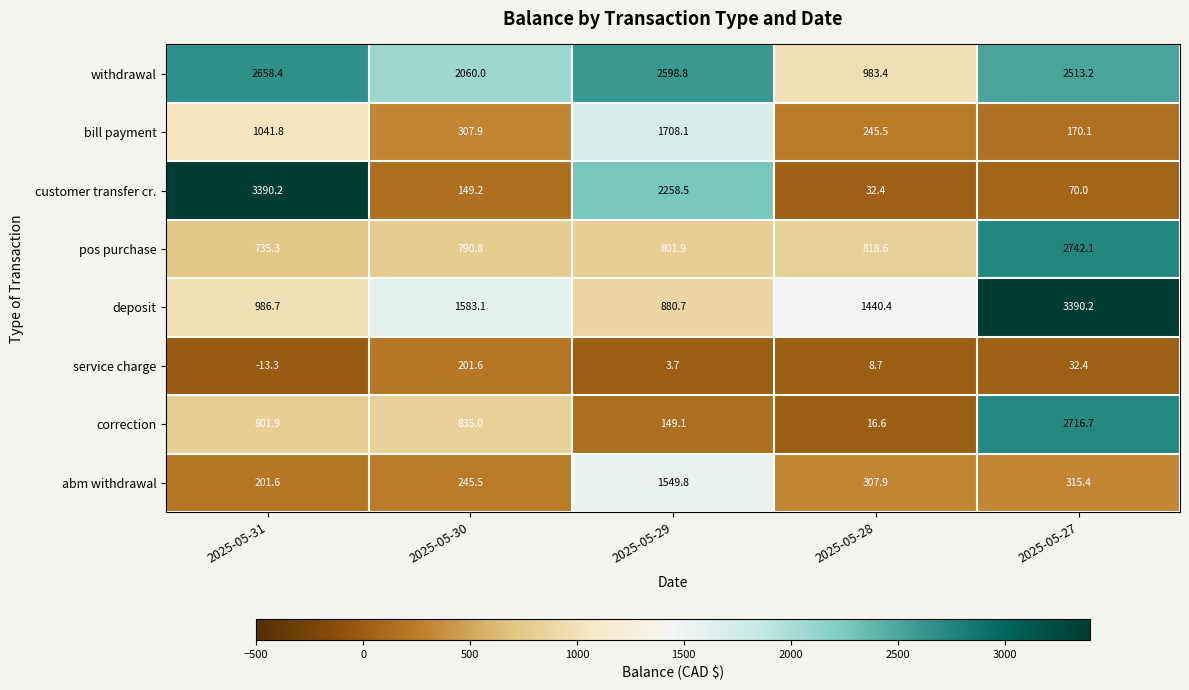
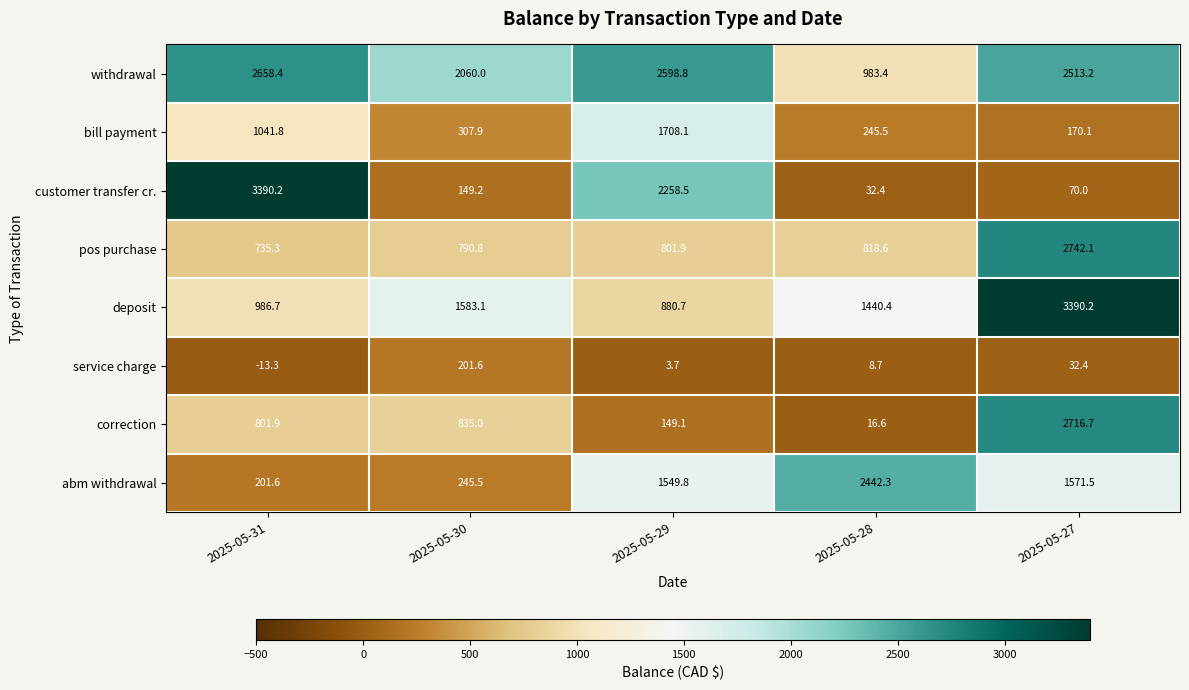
  {
    "withdrawal": {
      "2025-05-31": 2658.4,
      "2025-05-30": 2060.0,
      "2025-05-29": 2598.8,
      "2025-05-28": 983.4,
      "2025-05-27": 2513.2
    },
    "bill payment": {
      "2025-05-31": 1041.8,
      "2025-05-30": 307.9,
      "2025-05-29": 1708.1,
      "2025-05-28": 245.5,
      "2025-05-27": 170.1
    },
    "customer transfer cr.": {
      "2025-05-31": 3390.2,
      "2025-05-30": 149.2,
      "2025-05-29": 2258.5,
      "2025-05-28": 32.4,
      "2025-05-27": 70.0
    },
    "pos purchase": {
      "2025-05-31": 735.3,
      "2025-05-30": 790.8,
      "2025-05-29": 801.9,
      "2025-05-28": 818.6,
      "2025-05-27": 2742.1
    },
    "deposit": {
      "2025-05-31": 986.7,
      "2025-05-30": 1583.1,
      "2025-05-29": 880.7,
      "2025-05-28": 1440.4,
      "2025-05-27": 3390.2
    },
    "service charge": {
      "2025-05-31": -13.3,
      "2025-05-30": 201.6,
      "2025-05-29": 3.7,
      "2025-05-28": 8.7,
      "2025-05-27": 32.4
    },
    "correction": {
      "2025-05-31": 801.9,
      "2025-05-30": 835.0,
      "2025-05-29": 149.1,
      "2025-05-28": 16.6,
      "2025-05-27": 2716.7
    },
    "abm withdrawal": {
      "2025-05-31": 201.6,
      "2025-05-30": 245.5,
      "2025-05-29": 1549.8,
-     "2025-05-28": 307.9,
-     "2025-05-27": 315.4
+     "2025-05-28": 2442.3,
+     "2025-05-27": 1571.5
    }
  }
